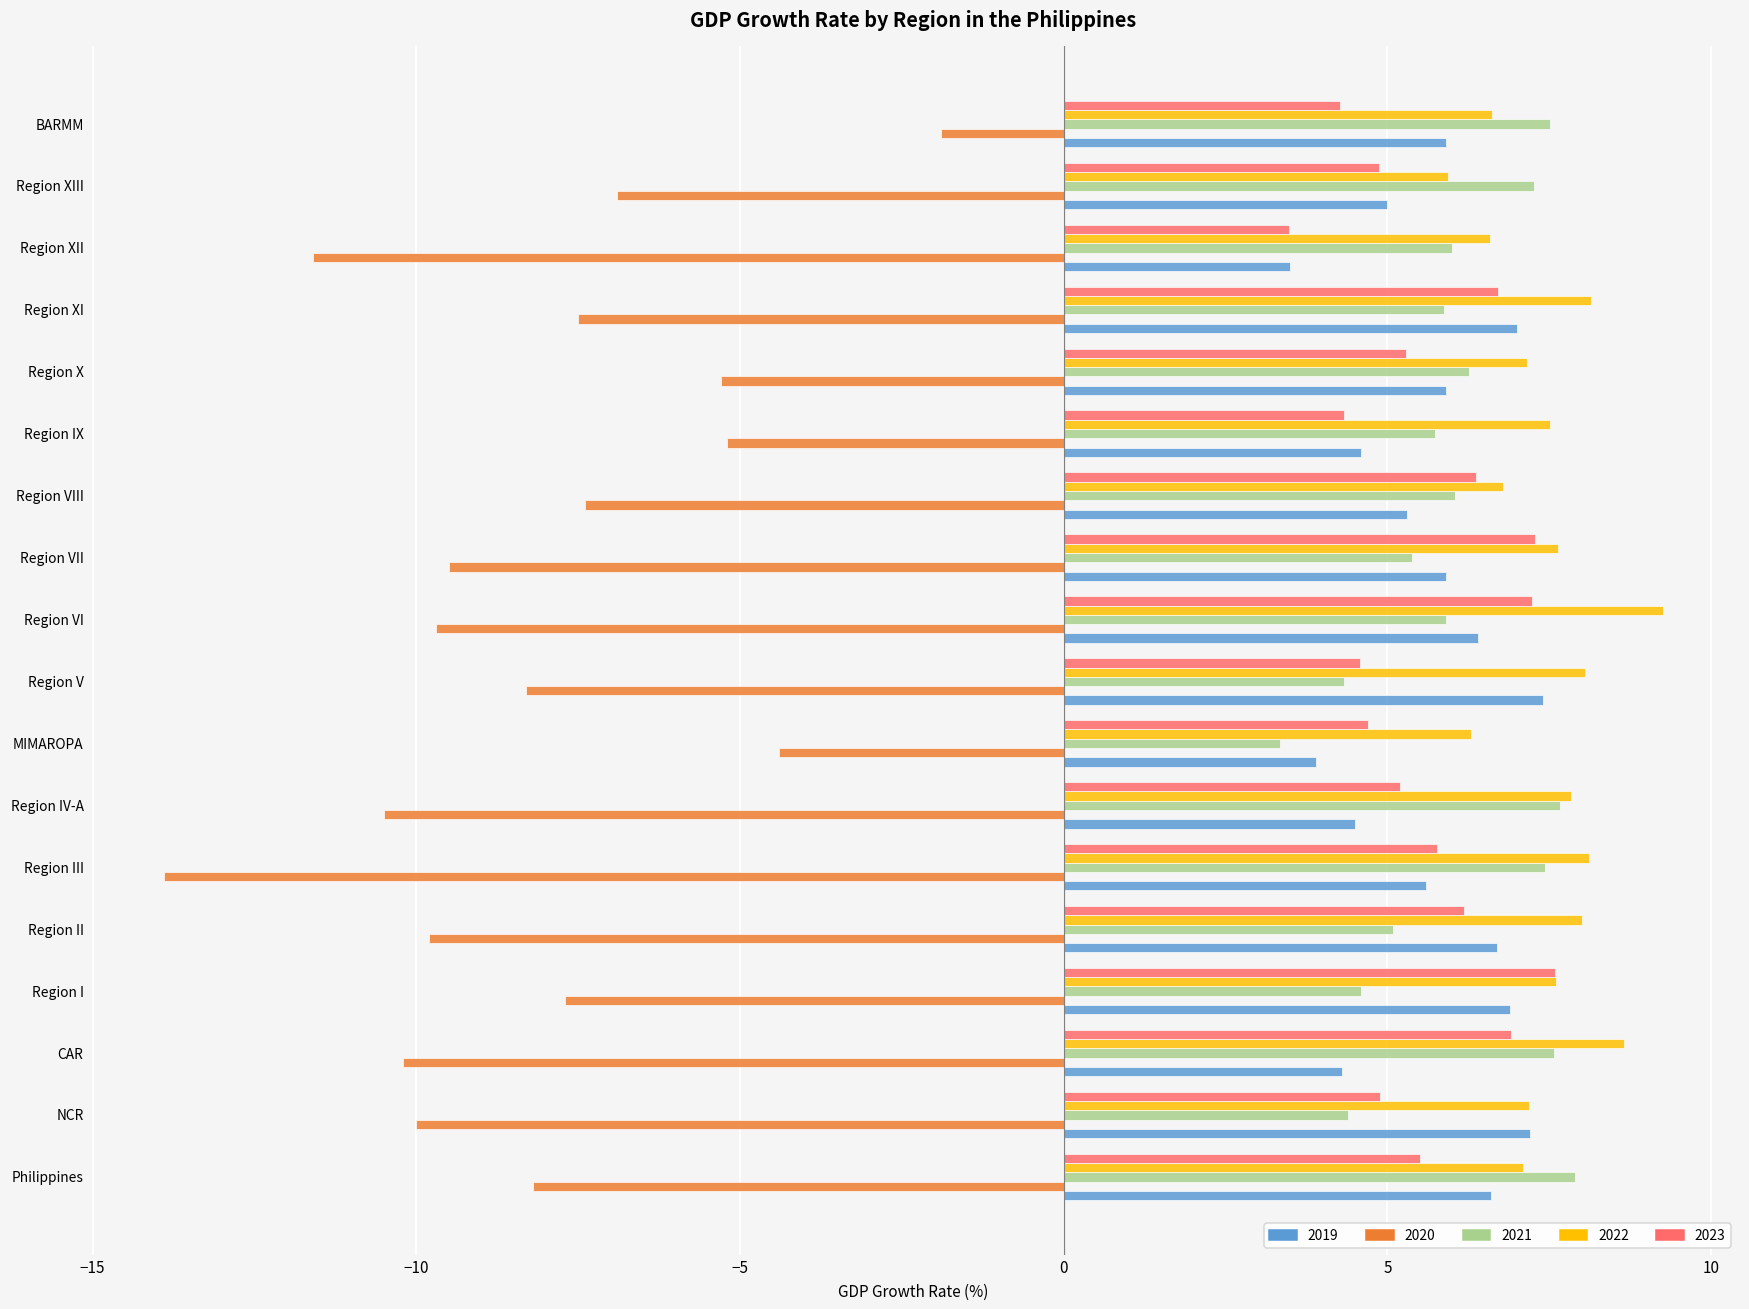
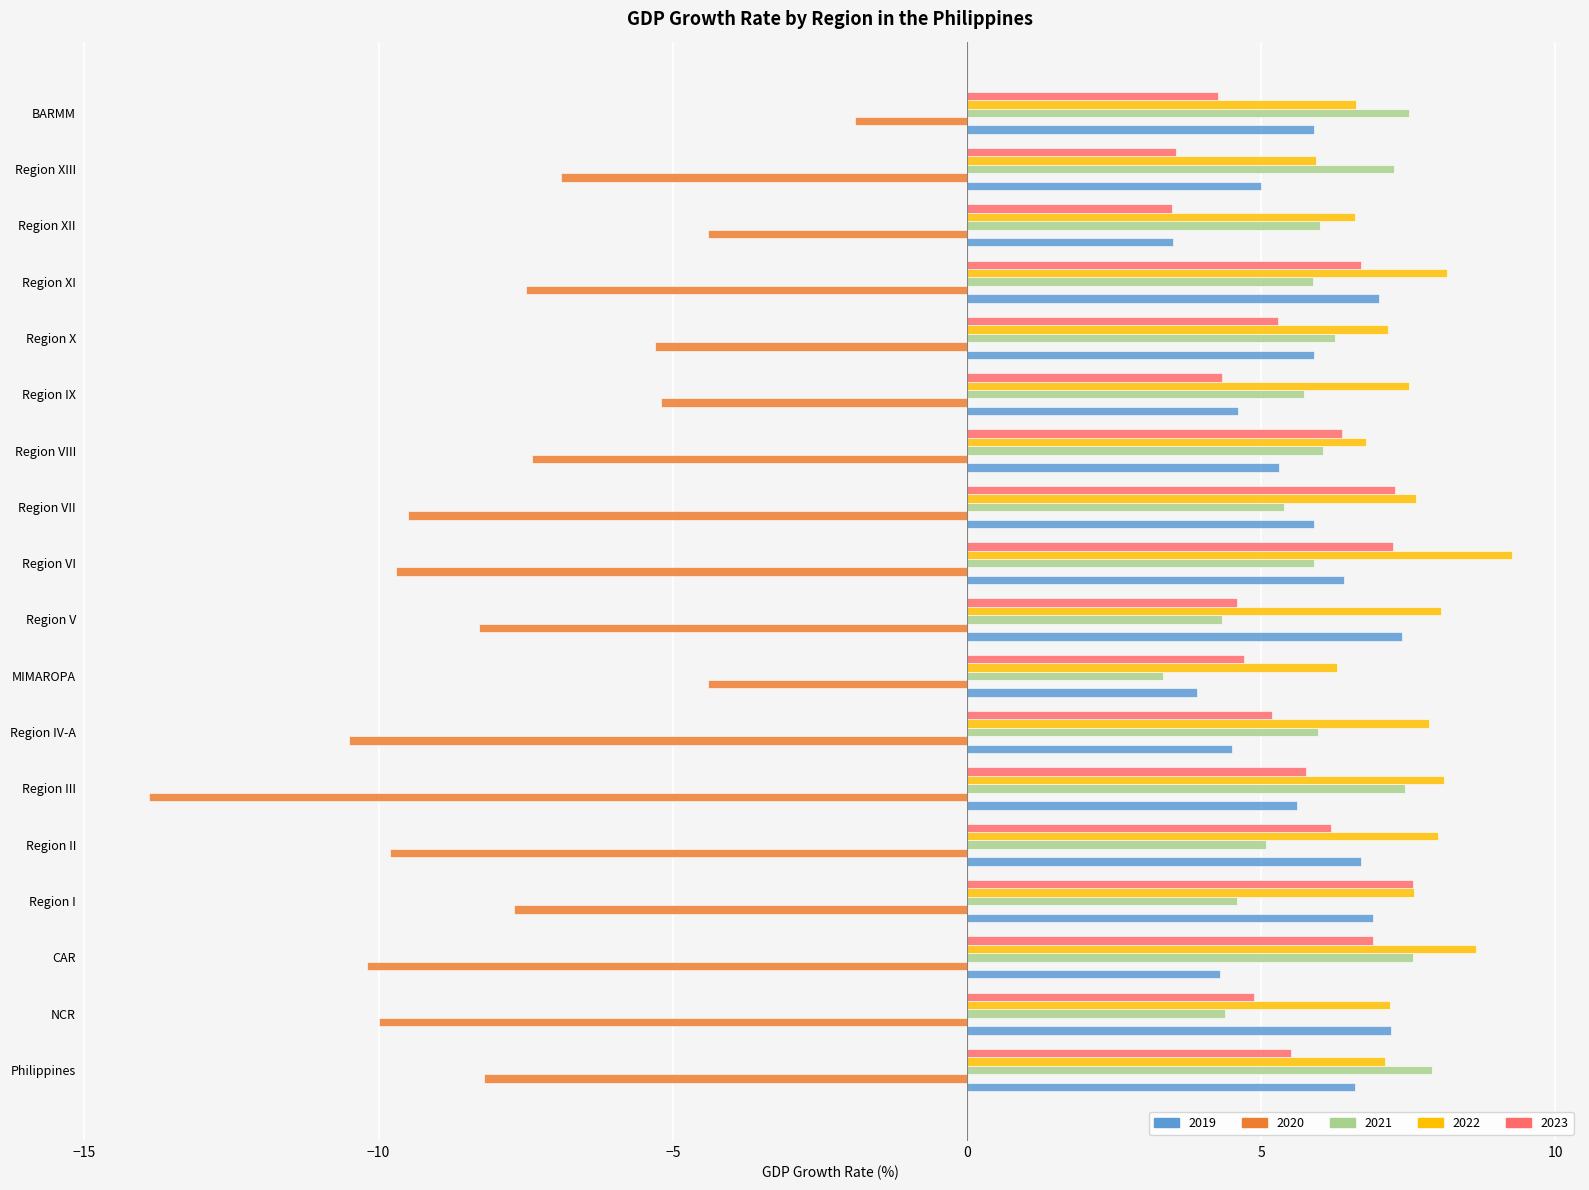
  {
    "2019": {
      "BARMM": 5.9,
      "Region XIII": 5.0,
      "Region XII": 3.5,
      "Region XI": 7.0,
      "Region X": 5.9,
      "Region IX": 4.6,
      "Region VIII": 5.3,
      "Region VII": 5.9,
      "Region VI": 6.4,
      "Region V": 7.4,
      "MIMAROPA": 3.9,
      "Region IV-A": 4.5,
      "Region III": 5.6,
      "Region II": 6.7,
      "Region I": 6.9,
      "CAR": 4.3,
      "NCR": 7.2,
      "Philippines": 6.6
    },
    "2020": {
      "BARMM": -1.9,
      "Region XIII": -6.9,
-     "Region XII": -11.6,
+     "Region XII": -4.4,
      "Region XI": -7.5,
      "Region X": -5.3,
      "Region IX": -5.2,
      "Region VIII": -7.4,
      "Region VII": -9.5,
      "Region VI": -9.7,
      "Region V": -8.3,
      "MIMAROPA": -4.4,
      "Region IV-A": -10.5,
      "Region III": -13.9,
      "Region II": -9.8,
      "Region I": -7.7,
      "CAR": -10.2,
      "NCR": -10.0,
      "Philippines": -8.2
    },
    "2021": {
      "BARMM": 7.5,
      "Region XIII": 7.3,
      "Region XII": 6.0,
      "Region XI": 5.9,
      "Region X": 6.3,
      "Region IX": 5.7,
      "Region VIII": 6.0,
      "Region VII": 5.4,
      "Region VI": 5.9,
      "Region V": 4.3,
      "MIMAROPA": 3.3,
-     "Region IV-A": 7.7,
+     "Region IV-A": 6.0,
      "Region III": 7.4,
      "Region II": 5.1,
      "Region I": 4.6,
      "CAR": 7.6,
      "NCR": 4.4,
      "Philippines": 7.9
    },
    "2022": {
      "BARMM": 6.6,
      "Region XIII": 5.9,
      "Region XII": 6.6,
      "Region XI": 8.1,
      "Region X": 7.2,
      "Region IX": 7.5,
      "Region VIII": 6.8,
      "Region VII": 7.6,
      "Region VI": 9.3,
      "Region V": 8.1,
      "MIMAROPA": 6.3,
      "Region IV-A": 7.8,
      "Region III": 8.1,
      "Region II": 8.0,
      "Region I": 7.6,
      "CAR": 8.7,
      "NCR": 7.2,
      "Philippines": 7.1
    },
    "2023": {
      "BARMM": 4.3,
-     "Region XIII": 4.9,
+     "Region XIII": 3.6,
      "Region XII": 3.5,
      "Region XI": 6.7,
      "Region X": 5.3,
      "Region IX": 4.3,
      "Region VIII": 6.4,
      "Region VII": 7.3,
      "Region VI": 7.2,
      "Region V": 4.6,
      "MIMAROPA": 4.7,
      "Region IV-A": 5.2,
      "Region III": 5.8,
      "Region II": 6.2,
      "Region I": 7.6,
      "CAR": 6.9,
      "NCR": 4.9,
      "Philippines": 5.5
    }
  }
